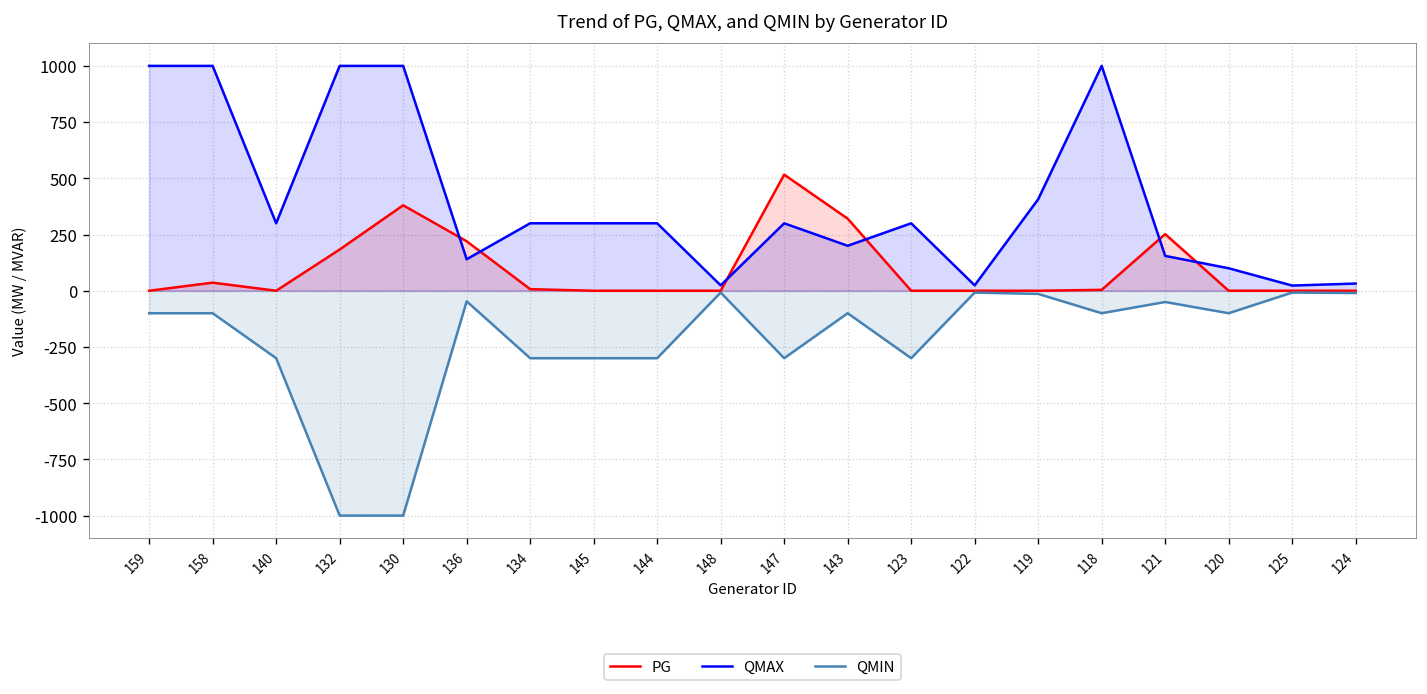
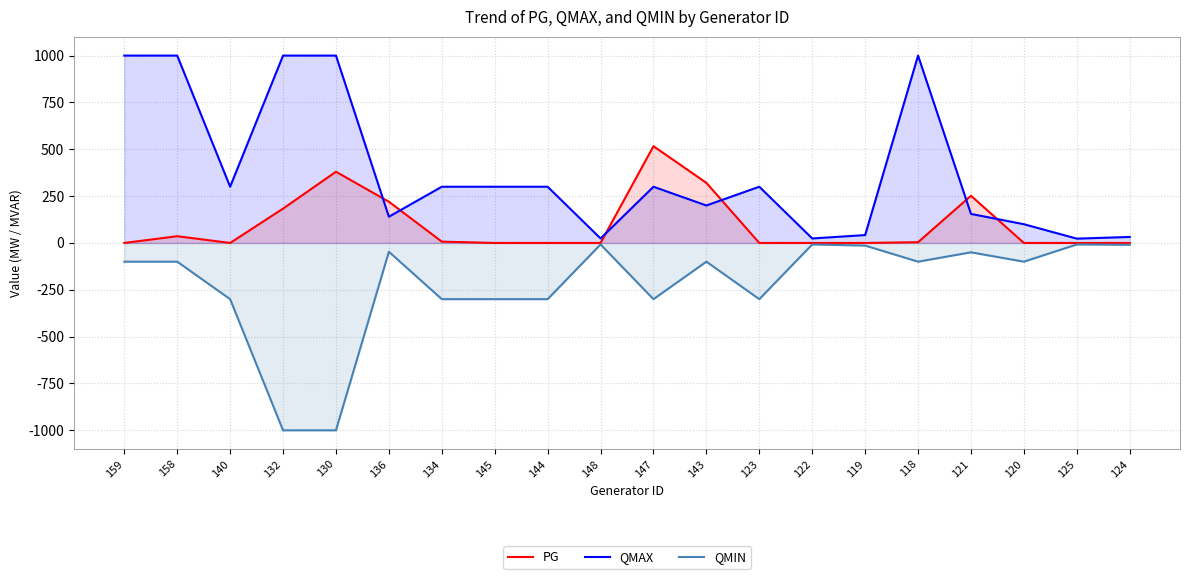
  {
    "PG": {
      "158": 40,
      "132": 180,
      "130": 380,
      "136": 220,
      "147": 520,
      "143": 320,
      "121": 250
    },
    "QMAX": {
      "159": 1000,
      "158": 1000,
      "140": 300,
      "132": 1000,
      "130": 1000,
      "136": 140,
      "134": 300,
      "145": 300,
      "144": 300,
      "148": 20,
      "147": 300,
      "143": 200,
      "123": 300,
      "122": 20,
-     "119": 410,
+     "119": 40,
      "118": 1000,
      "121": 160,
      "120": 100,
      "125": 20,
      "124": 30
    }
  }
